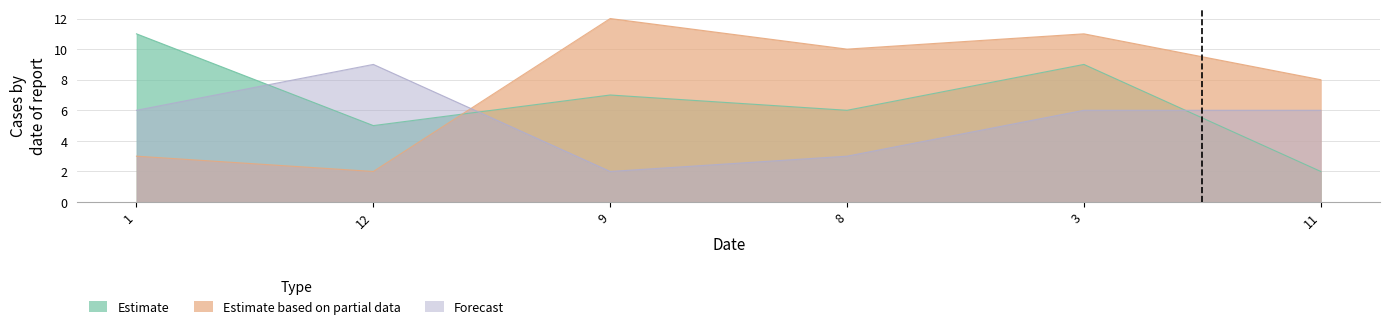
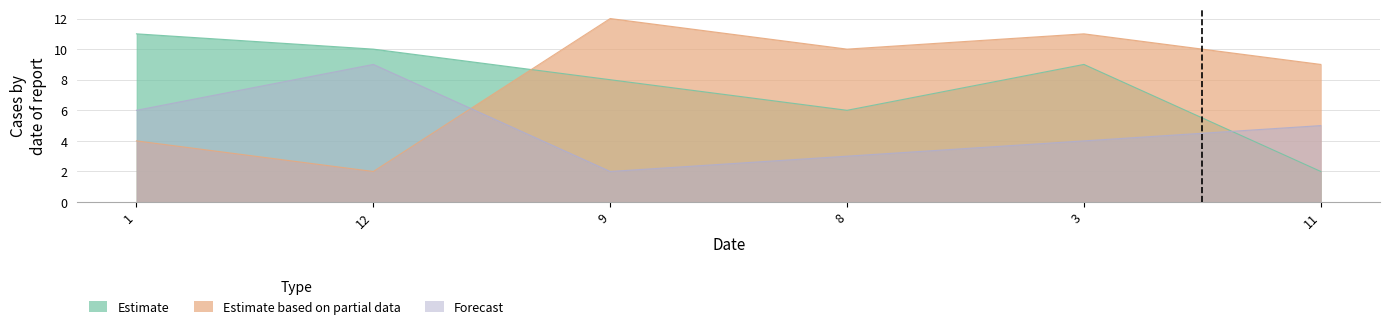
  {
    "Estimate": {
      "1": 11,
-     "12": 5,
-     "9": 7,
+     "12": 10,
+     "9": 8,
      "8": 6,
      "3": 9,
      "11": 2
    },
    "Estimate based on partial data": {
-     "1": 3,
+     "1": 4,
      "12": 2,
      "9": 12,
      "8": 10,
      "3": 11,
-     "11": 8
+     "11": 9
    },
    "Forecast": {
      "1": 6,
      "12": 9,
      "9": 2,
      "8": 3,
-     "3": 6,
-     "11": 6
+     "3": 4,
+     "11": 5
    }
  }
